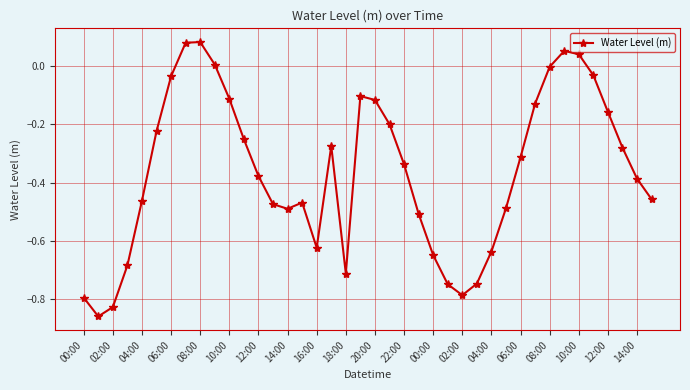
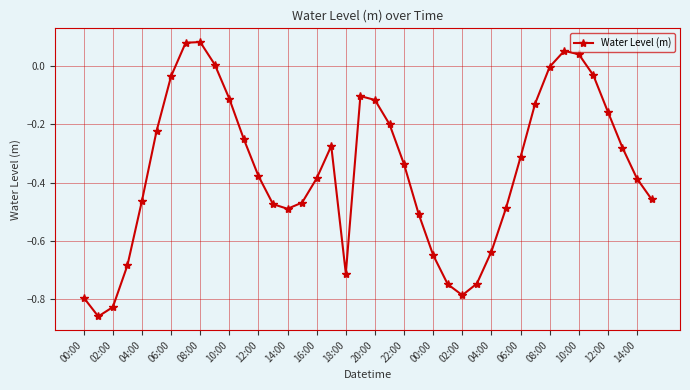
  {
-   "16:00": -0.62,
+   "16:00": -0.39,
    "18:00": -0.71,
    "20:00": -0.12,
    "22:00": -0.34
  }
